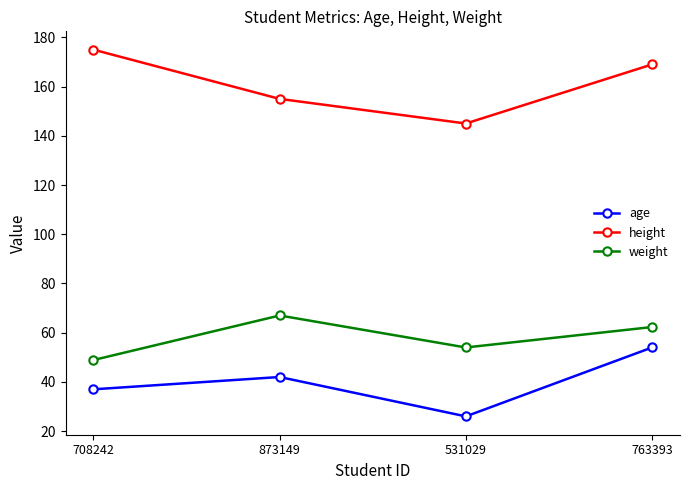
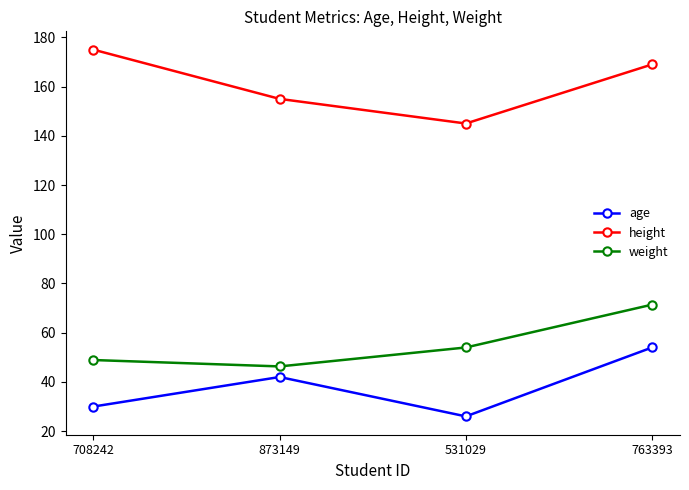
  {
    "age": {
-     "708242": 37,
+     "708242": 30,
      "873149": 42,
      "531029": 26,
      "763393": 54
    },
    "height": {
      "708242": 175,
      "873149": 155,
      "531029": 145,
      "763393": 169
    },
    "weight": {
      "708242": 49,
-     "873149": 67,
+     "873149": 46,
      "531029": 54,
-     "763393": 62
+     "763393": 71
    }
  }
